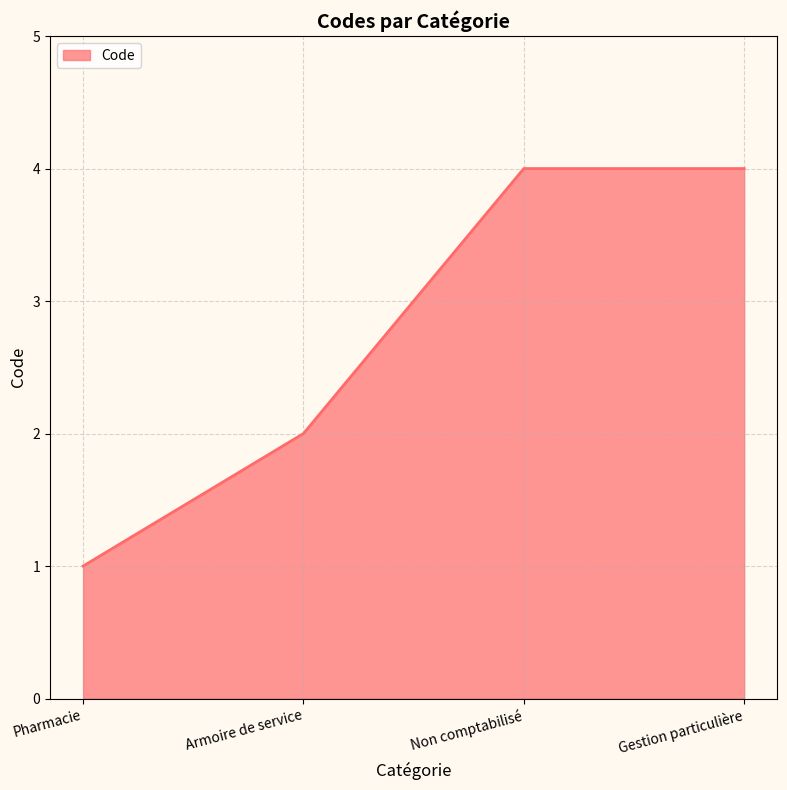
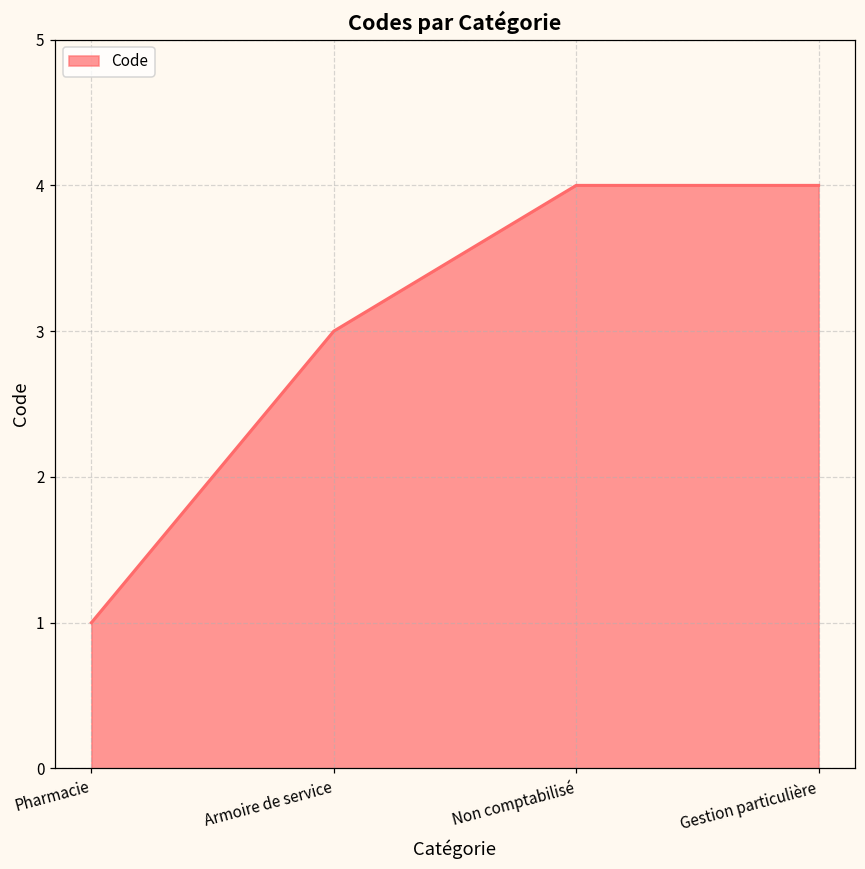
  {
    "Pharmacie": 1,
-   "Armoire de service": 2,
+   "Armoire de service": 3,
    "Non comptabilisé": 4,
    "Gestion particulière": 4
  }
